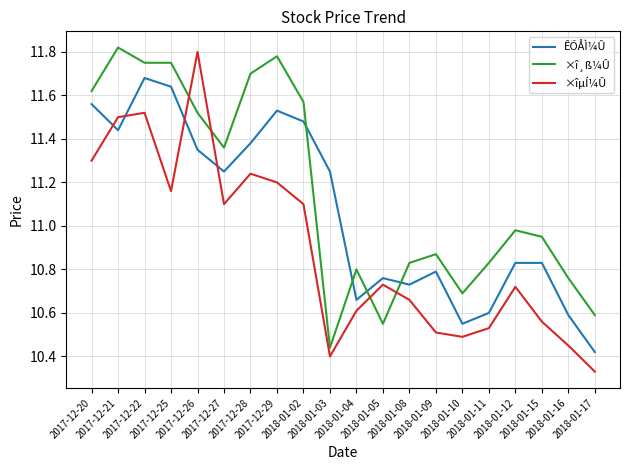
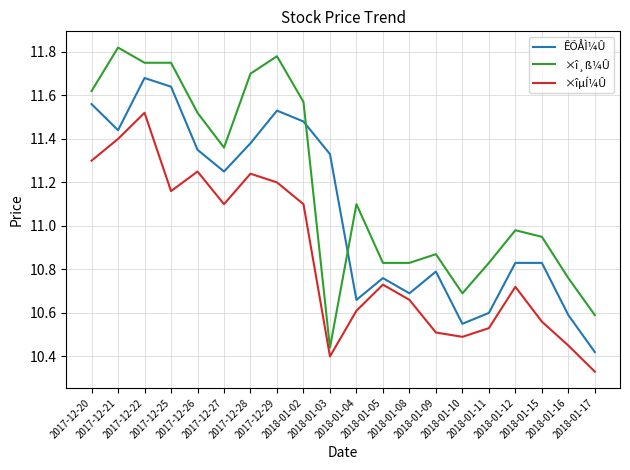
  {
    "ÊÕÅÌ¼Û": {
      "2017-12-20": 11.56,
      "2017-12-21": 11.44,
      "2017-12-22": 11.68,
      "2017-12-25": 11.64,
      "2017-12-26": 11.35,
      "2017-12-27": 11.25,
      "2017-12-28": 11.38,
      "2017-12-29": 11.53,
      "2018-01-02": 11.48,
-     "2018-01-03": 11.25,
+     "2018-01-03": 11.33,
      "2018-01-04": 10.66,
      "2018-01-05": 10.76,
-     "2018-01-08": 10.73,
+     "2018-01-08": 10.69,
      "2018-01-09": 10.79,
      "2018-01-10": 10.55,
      "2018-01-11": 10.60,
      "2018-01-12": 10.83,
      "2018-01-15": 10.83,
      "2018-01-16": 10.59,
      "2018-01-17": 10.42
    },
    "×î¸ß¼Û": {
      "2017-12-20": 11.62,
      "2017-12-21": 11.82,
      "2017-12-22": 11.75,
      "2017-12-25": 11.75,
      "2017-12-26": 11.52,
      "2017-12-27": 11.36,
      "2017-12-28": 11.70,
      "2017-12-29": 11.78,
      "2018-01-02": 11.57,
      "2018-01-03": 10.44,
-     "2018-01-04": 10.8,
-     "2018-01-05": 10.55,
+     "2018-01-04": 11.1,
+     "2018-01-05": 10.83,
      "2018-01-08": 10.83,
      "2018-01-09": 10.87,
      "2018-01-10": 10.69,
      "2018-01-11": 10.83,
      "2018-01-12": 10.98,
      "2018-01-15": 10.95,
      "2018-01-16": 10.76,
      "2018-01-17": 10.59
    },
    "×îµÍ¼Û": {
      "2017-12-20": 11.30,
-     "2017-12-21": 11.5,
+     "2017-12-21": 11.4,
      "2017-12-22": 11.52,
      "2017-12-25": 11.16,
-     "2017-12-26": 11.80,
+     "2017-12-26": 11.25,
      "2017-12-27": 11.10,
      "2017-12-28": 11.24,
      "2017-12-29": 11.20,
      "2018-01-02": 11.10,
      "2018-01-03": 10.40,
      "2018-01-04": 10.61,
      "2018-01-05": 10.73,
      "2018-01-08": 10.66,
      "2018-01-09": 10.51,
      "2018-01-10": 10.49,
      "2018-01-11": 10.53,
      "2018-01-12": 10.72,
      "2018-01-15": 10.56,
      "2018-01-16": 10.45,
      "2018-01-17": 10.33
    }
  }
